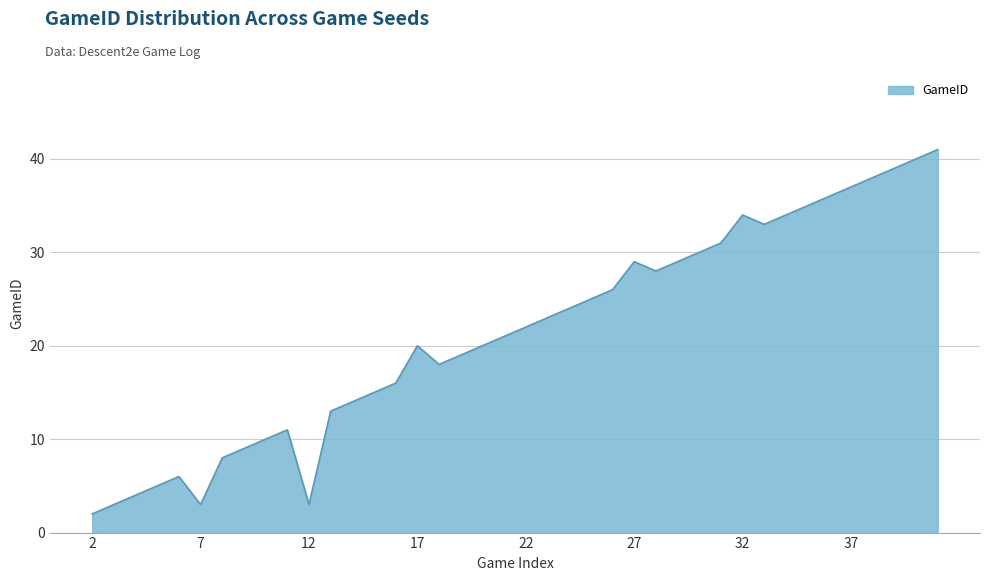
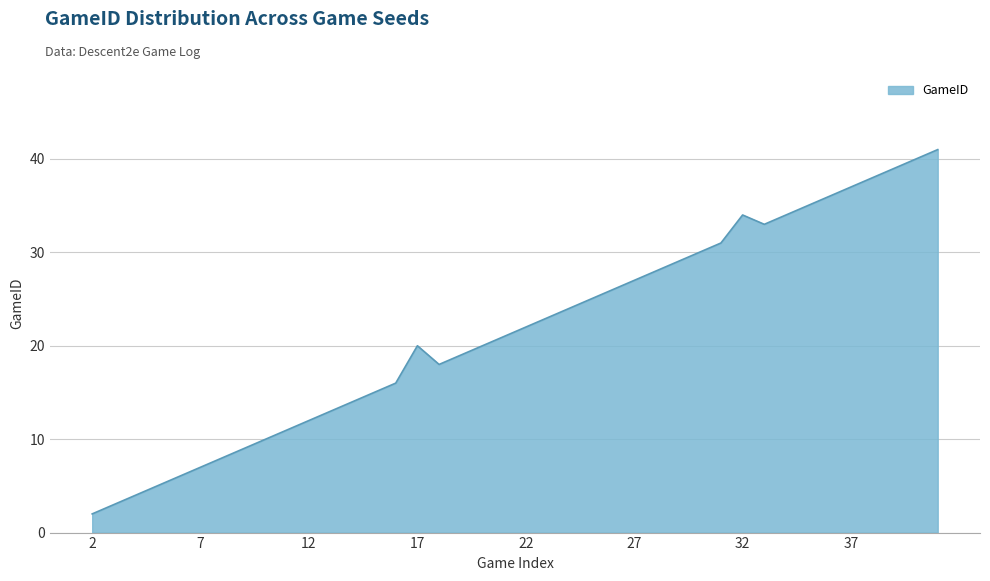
  {
    "2": 2,
-   "7": 3,
-   "12": 3,
+   "7": 7,
+   "12": 12,
    "17": 20,
    "22": 22,
-   "27": 29,
+   "27": 27,
    "32": 34,
    "37": 37
  }
